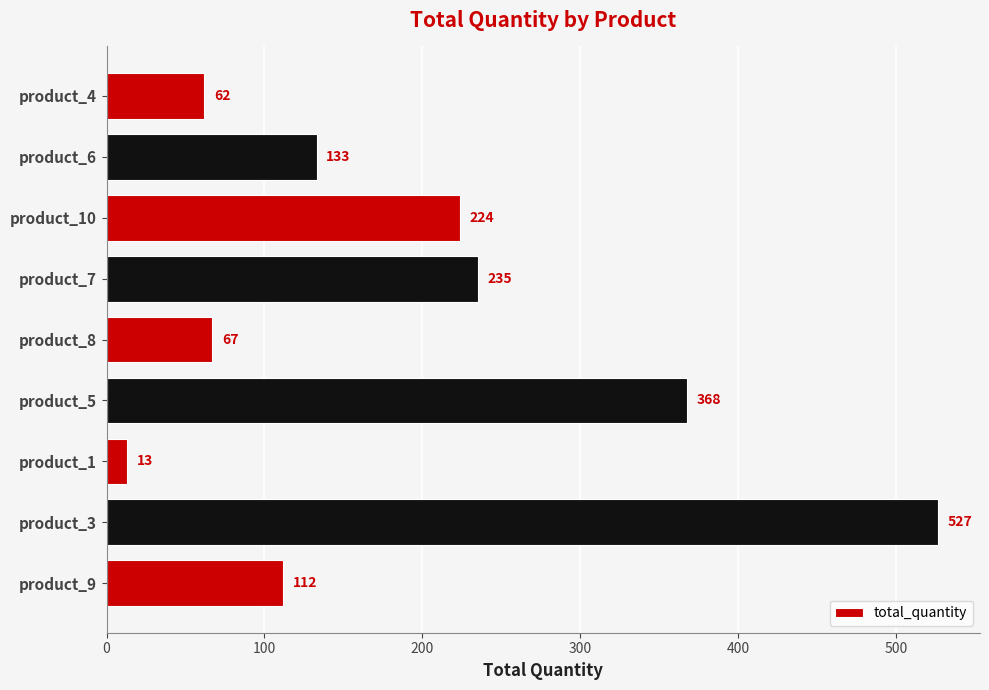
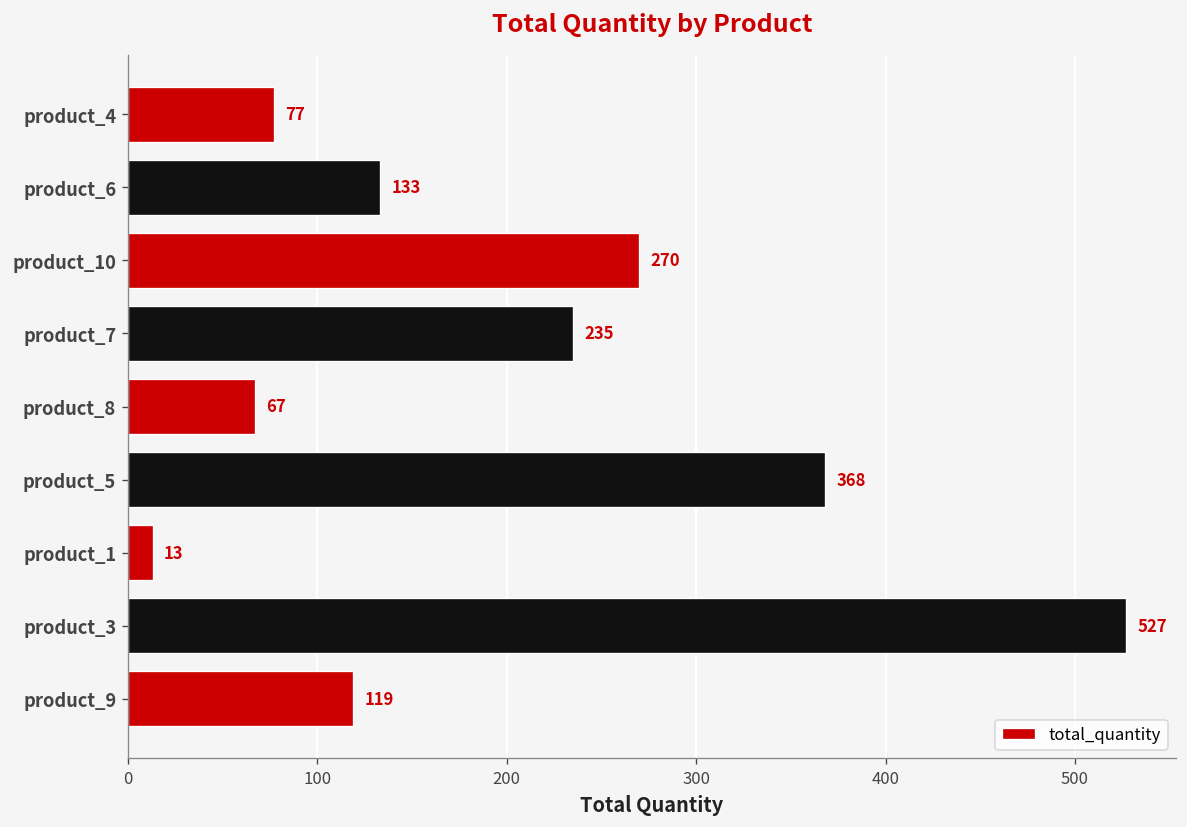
  {
-   "product_4": 62,
+   "product_4": 77,
    "product_6": 133,
-   "product_10": 224,
+   "product_10": 270,
    "product_7": 235,
    "product_8": 67,
    "product_5": 368,
    "product_1": 13,
    "product_3": 527,
-   "product_9": 112
+   "product_9": 119
  }
